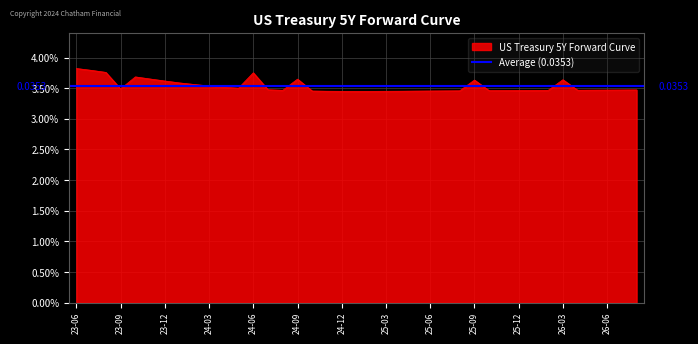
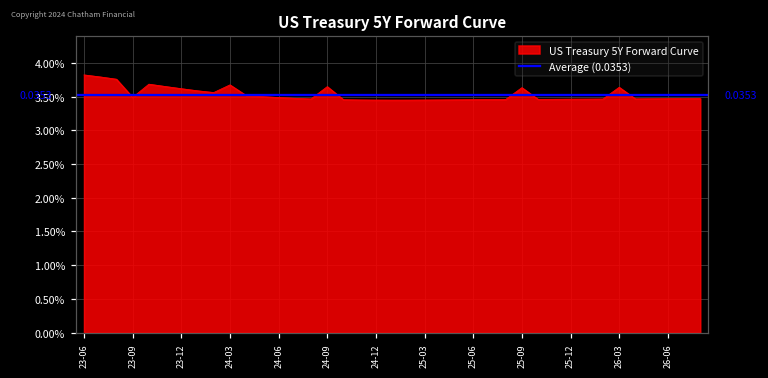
  {
    "23-06": "3.8%",
    "23-09": "3.5%",
    "23-12": "3.6%",
-   "24-03": "3.5%",
-   "24-06": "3.8%",
+   "24-03": "3.7%",
+   "24-06": "3.5%",
    "24-09": "3.6%",
    "24-12": "3.4%",
    "25-03": "3.4%",
    "25-06": "3.5%",
    "25-09": "3.6%",
    "25-12": "3.5%",
    "26-03": "3.6%",
    "26-06": "3.5%"
  }
